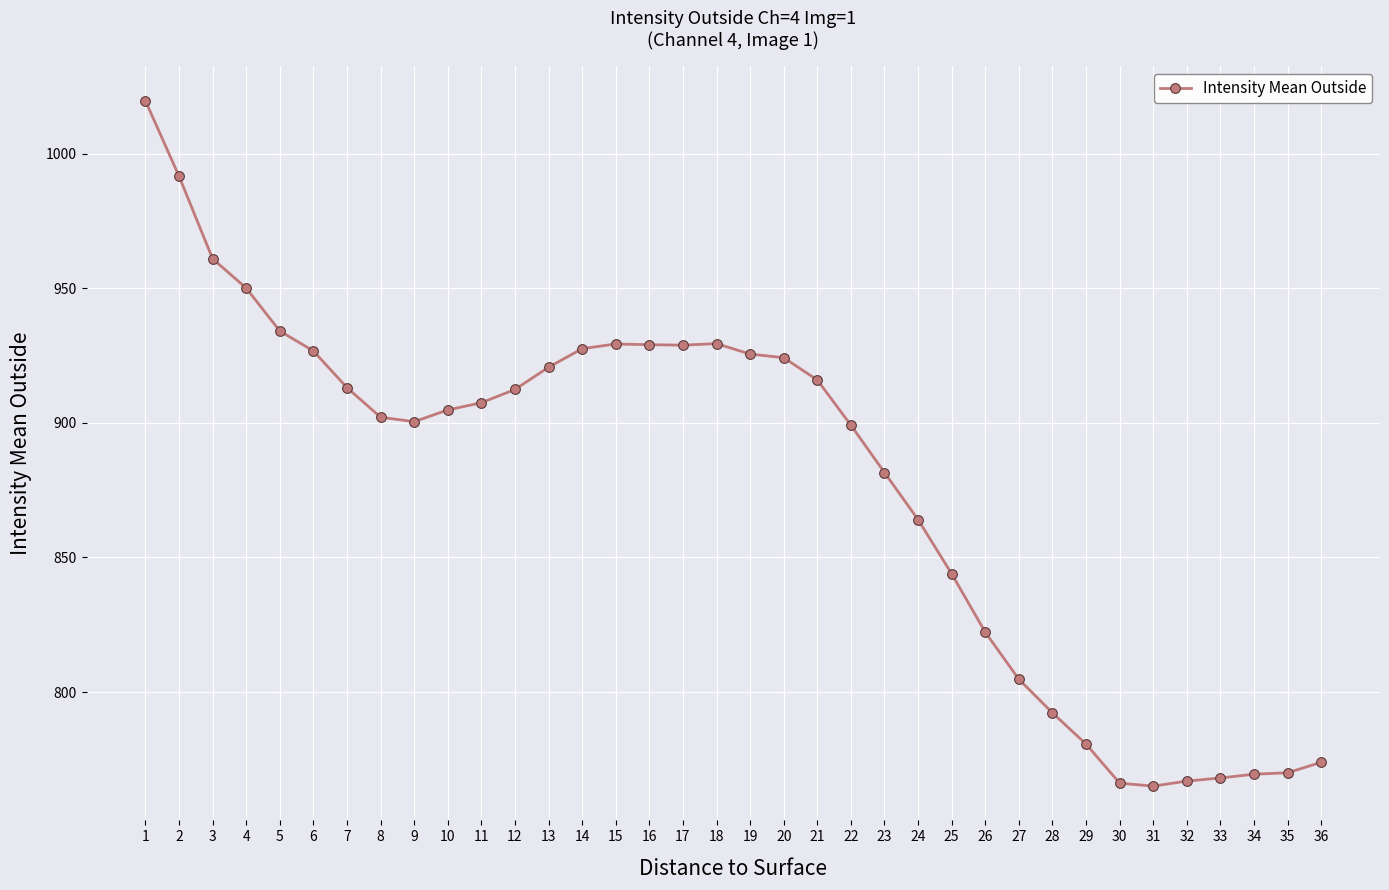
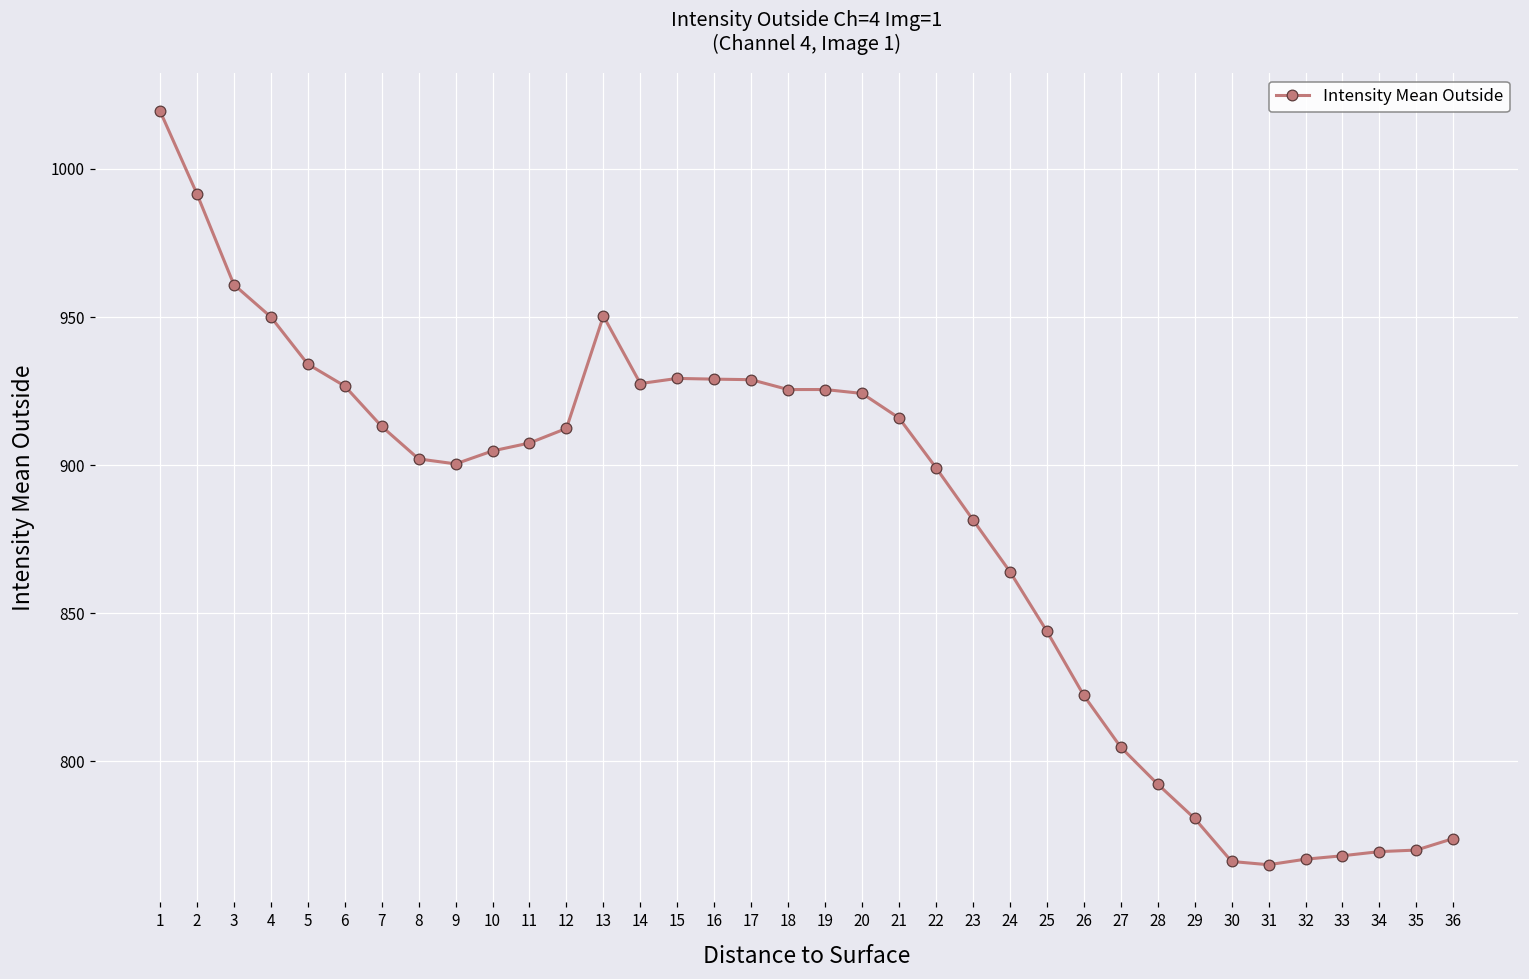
  {
    "1": 1020,
    "2": 992,
    "3": 961,
    "4": 950,
    "5": 934,
    "6": 927,
    "7": 913,
    "8": 902,
    "9": 900,
    "10": 905,
    "11": 907,
    "12": 912,
-   "13": 921,
+   "13": 950,
    "14": 928,
    "15": 929,
    "16": 929,
    "17": 929,
-   "18": 929,
+   "18": 926,
    "19": 926,
    "20": 924,
    "21": 916,
    "22": 899,
    "23": 882,
    "24": 864,
    "25": 844,
    "26": 822,
    "27": 805,
    "28": 792,
    "29": 781,
    "30": 766,
    "31": 765,
    "32": 767,
    "33": 768,
    "34": 770,
    "35": 770,
    "36": 774
  }
